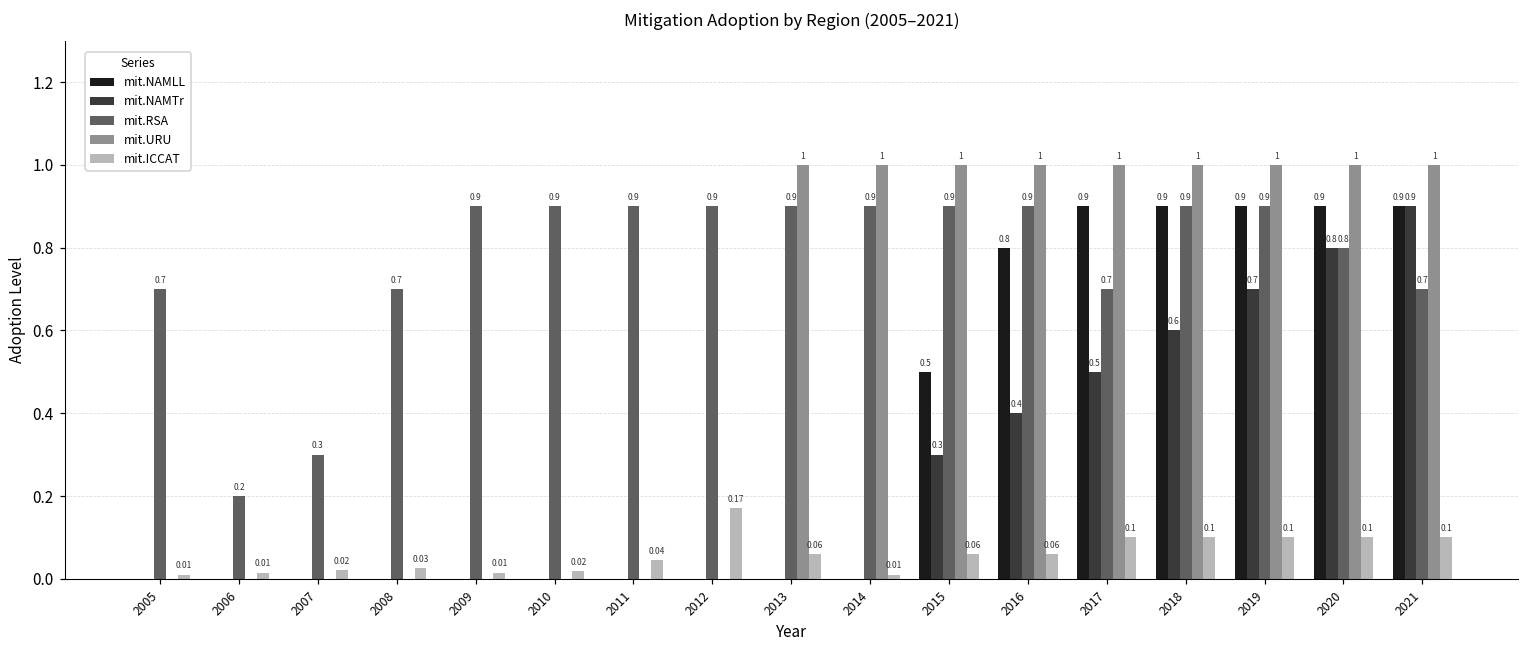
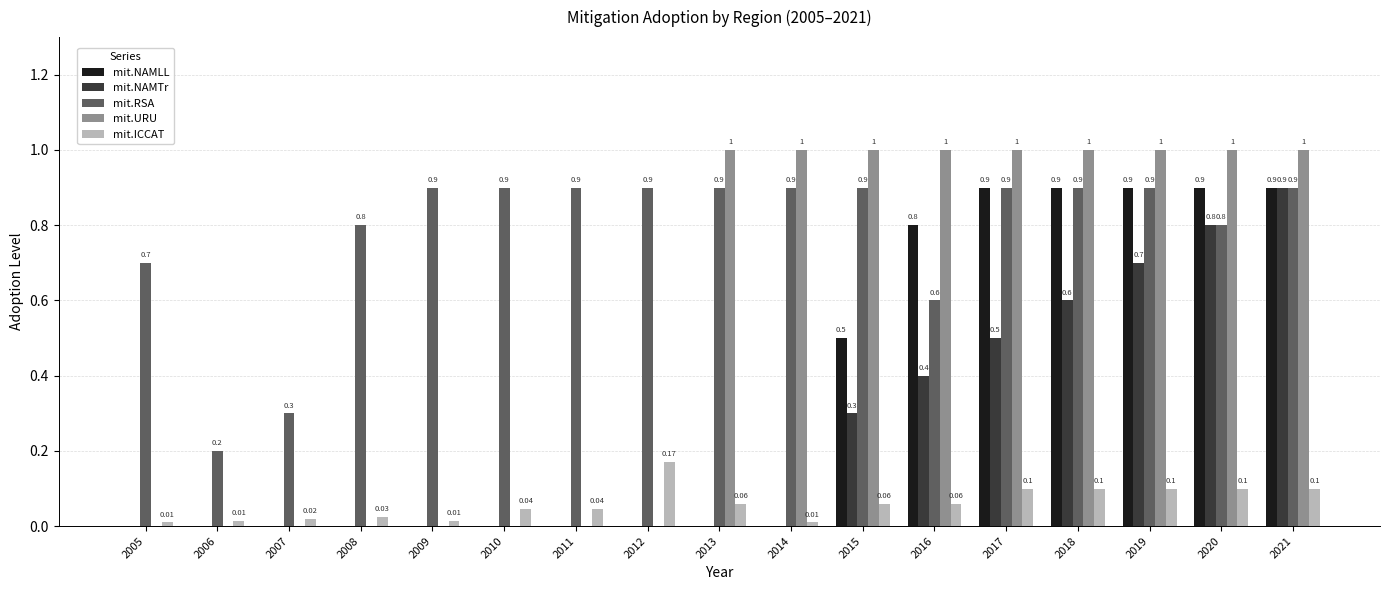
  {
    "mit.RSA": {
      "2005": 0.7,
      "2006": 0.2,
      "2007": 0.3,
-     "2008": 0.7,
+     "2008": 0.8,
      "2009": 0.9,
      "2010": 0.9,
      "2011": 0.9,
      "2012": 0.9,
      "2013": 0.9,
      "2014": 0.9,
      "2015": 0.9,
-     "2016": 0.9,
-     "2017": 0.7,
+     "2016": 0.6,
+     "2017": 0.9,
      "2018": 0.9,
      "2019": 0.9,
      "2020": 0.8,
-     "2021": 0.7
+     "2021": 0.9
    },
    "mit.URU": {
      "2013": 1,
      "2014": 1,
      "2015": 1,
      "2016": 1,
      "2017": 1,
      "2018": 1,
      "2019": 1,
      "2020": 1,
      "2021": 1
    },
    "mit.ICCAT": {
      "2005": 0.01,
      "2006": 0.01,
      "2007": 0.02,
      "2008": 0.03,
      "2009": 0.01,
-     "2010": 0.02,
+     "2010": 0.04,
      "2011": 0.04,
      "2012": 0.17,
      "2013": 0.06,
      "2014": 0.01,
      "2015": 0.06,
      "2016": 0.06,
      "2017": 0.1,
      "2018": 0.1,
      "2019": 0.1,
      "2020": 0.1,
      "2021": 0.1
    }
  }
